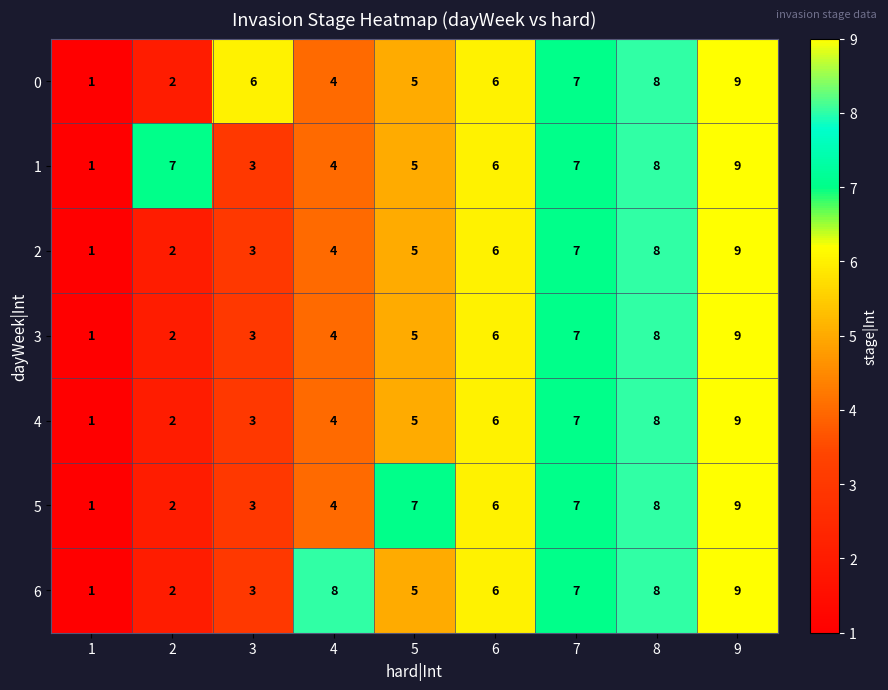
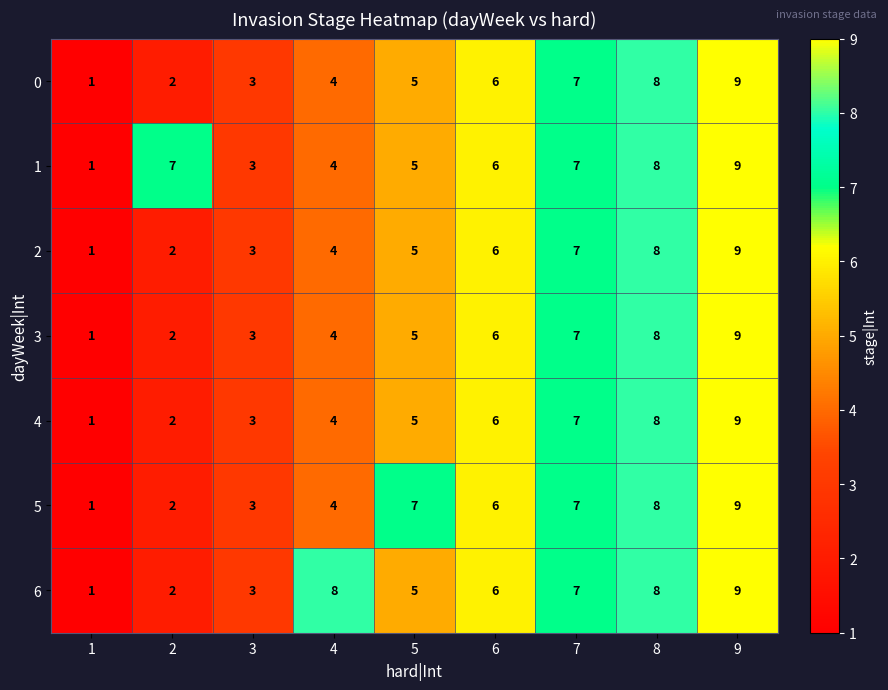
  {
    "0": {
      "1": 1,
      "2": 2,
-     "3": 6,
+     "3": 3,
      "4": 4,
      "5": 5,
      "6": 6,
      "7": 7,
      "8": 8,
      "9": 9
    },
    "1": {
      "1": 1,
      "2": 7,
      "3": 3,
      "4": 4,
      "5": 5,
      "6": 6,
      "7": 7,
      "8": 8,
      "9": 9
    },
    "2": {
      "1": 1,
      "2": 2,
      "3": 3,
      "4": 4,
      "5": 5,
      "6": 6,
      "7": 7,
      "8": 8,
      "9": 9
    },
    "3": {
      "1": 1,
      "2": 2,
      "3": 3,
      "4": 4,
      "5": 5,
      "6": 6,
      "7": 7,
      "8": 8,
      "9": 9
    },
    "4": {
      "1": 1,
      "2": 2,
      "3": 3,
      "4": 4,
      "5": 5,
      "6": 6,
      "7": 7,
      "8": 8,
      "9": 9
    },
    "5": {
      "1": 1,
      "2": 2,
      "3": 3,
      "4": 4,
      "5": 7,
      "6": 6,
      "7": 7,
      "8": 8,
      "9": 9
    },
    "6": {
      "1": 1,
      "2": 2,
      "3": 3,
      "4": 8,
      "5": 5,
      "6": 6,
      "7": 7,
      "8": 8,
      "9": 9
    }
  }
